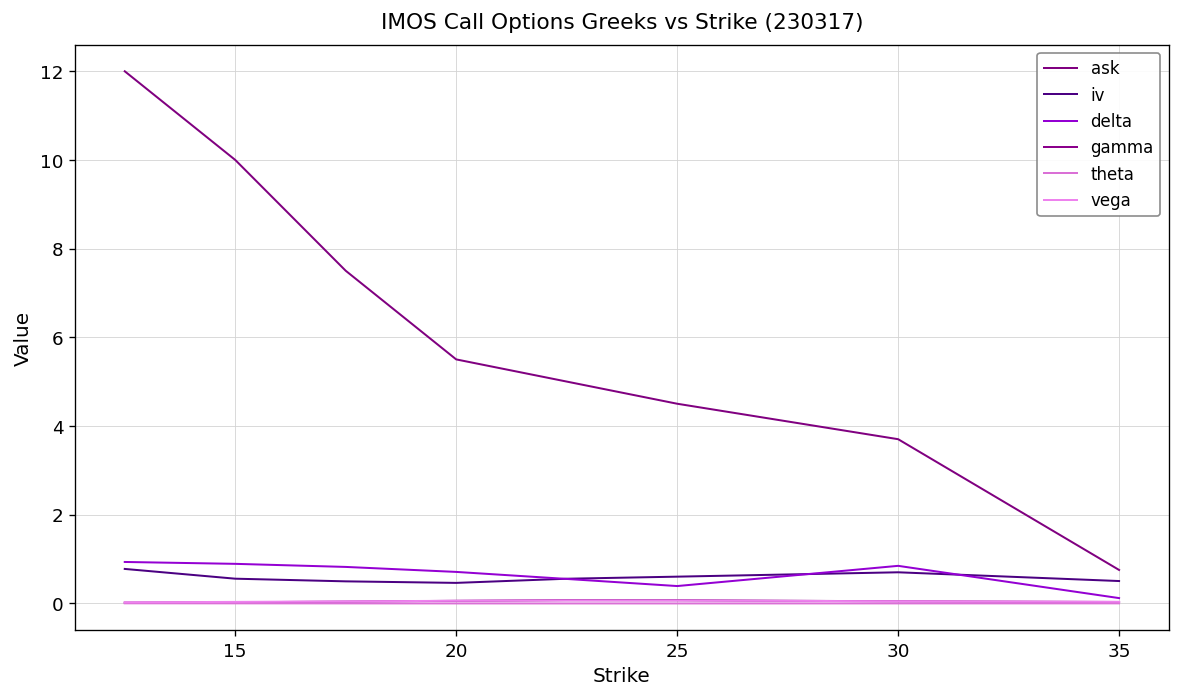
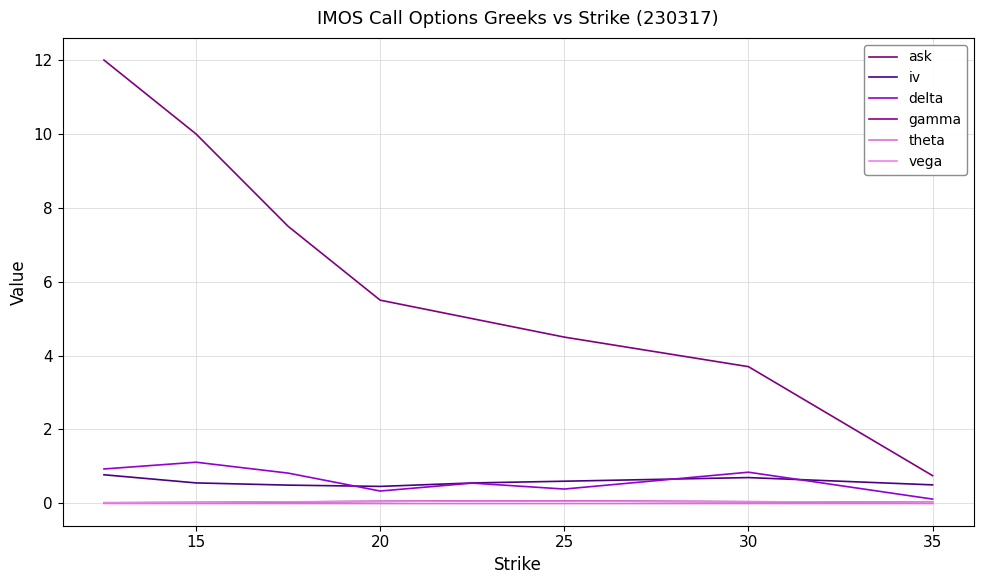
  {
    "delta": {
-     "15": 0.9,
-     "20": 0.7,
+     "15": 1.1,
+     "20": 0.3,
      "25": 0.4,
      "30": 0.8,
      "35": 0.1
    }
  }
